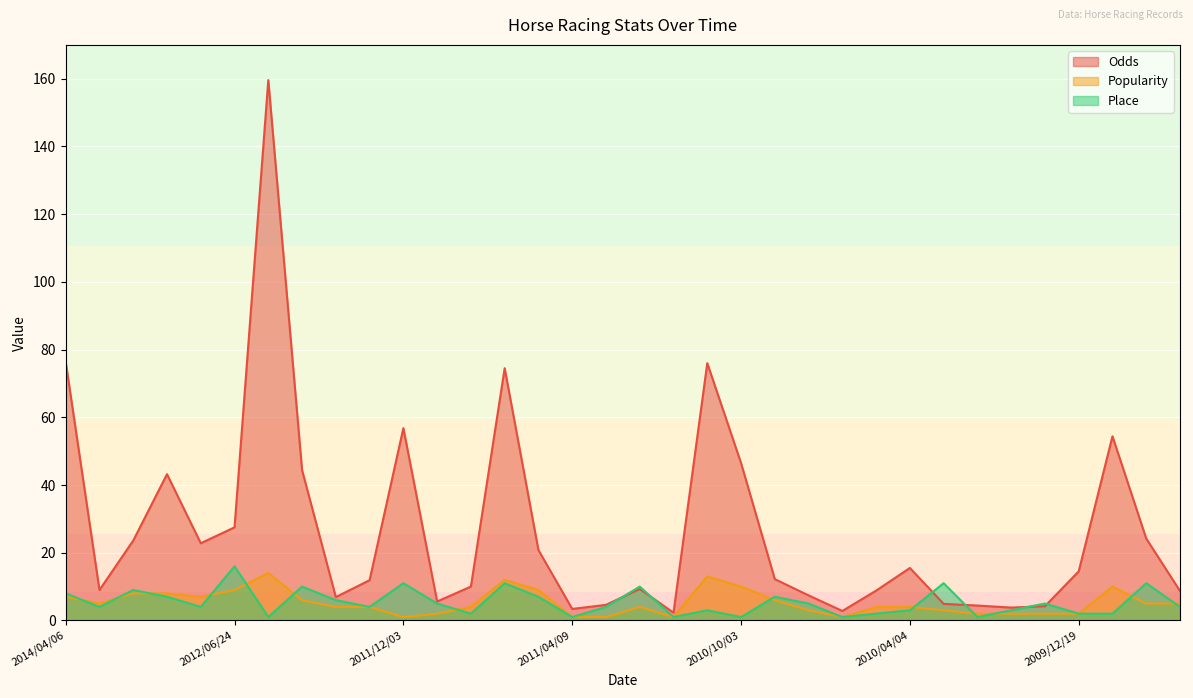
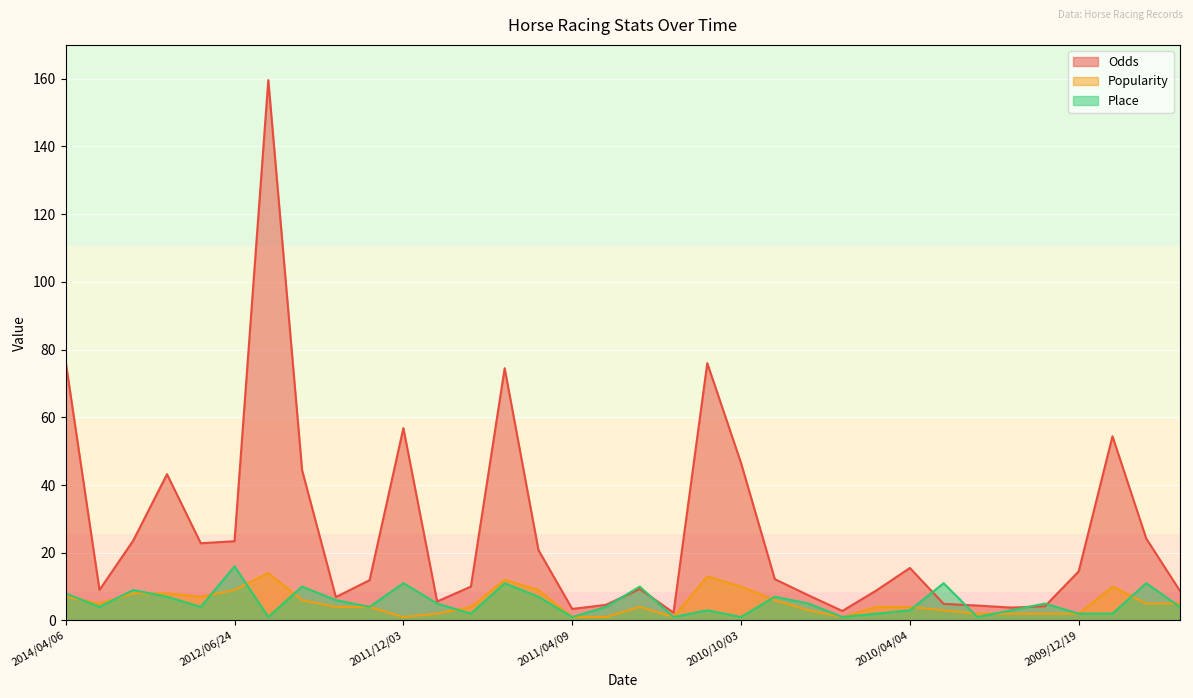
  {
    "Odds": {
      "2014/04/06": 76,
-     "2012/06/24": 28,
+     "2012/06/24": 23,
      "2011/12/03": 57,
      "2011/04/09": 3,
      "2010/10/03": 47,
      "2010/04/04": 16,
      "2009/12/19": 15
    },
    "Popularity": {
      "2014/04/06": 7,
      "2012/06/24": 9,
      "2011/12/03": 1,
      "2010/10/03": 10,
      "2010/04/04": 4
    },
    "Place": {
      "2014/04/06": 8,
      "2012/06/24": 16,
      "2011/12/03": 11,
      "2010/10/03": 1,
      "2010/04/04": 3
    }
  }
